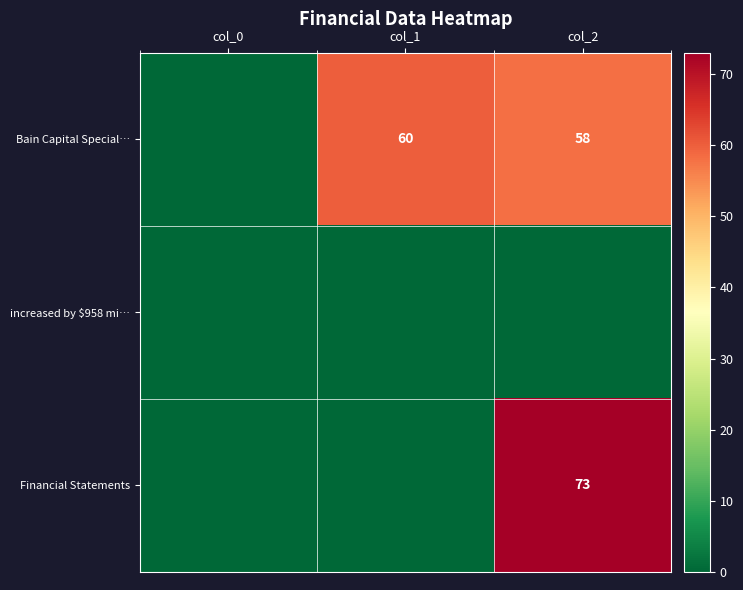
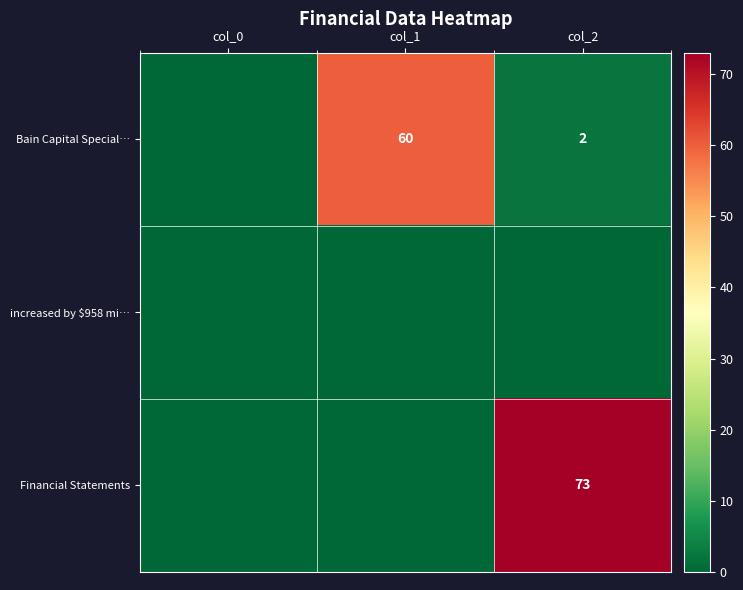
  {
    "Bain Capital Special…": {
      "col_1": 60,
-     "col_2": 58
+     "col_2": 2
    },
    "Financial Statements": {
      "col_2": 73
    }
  }
